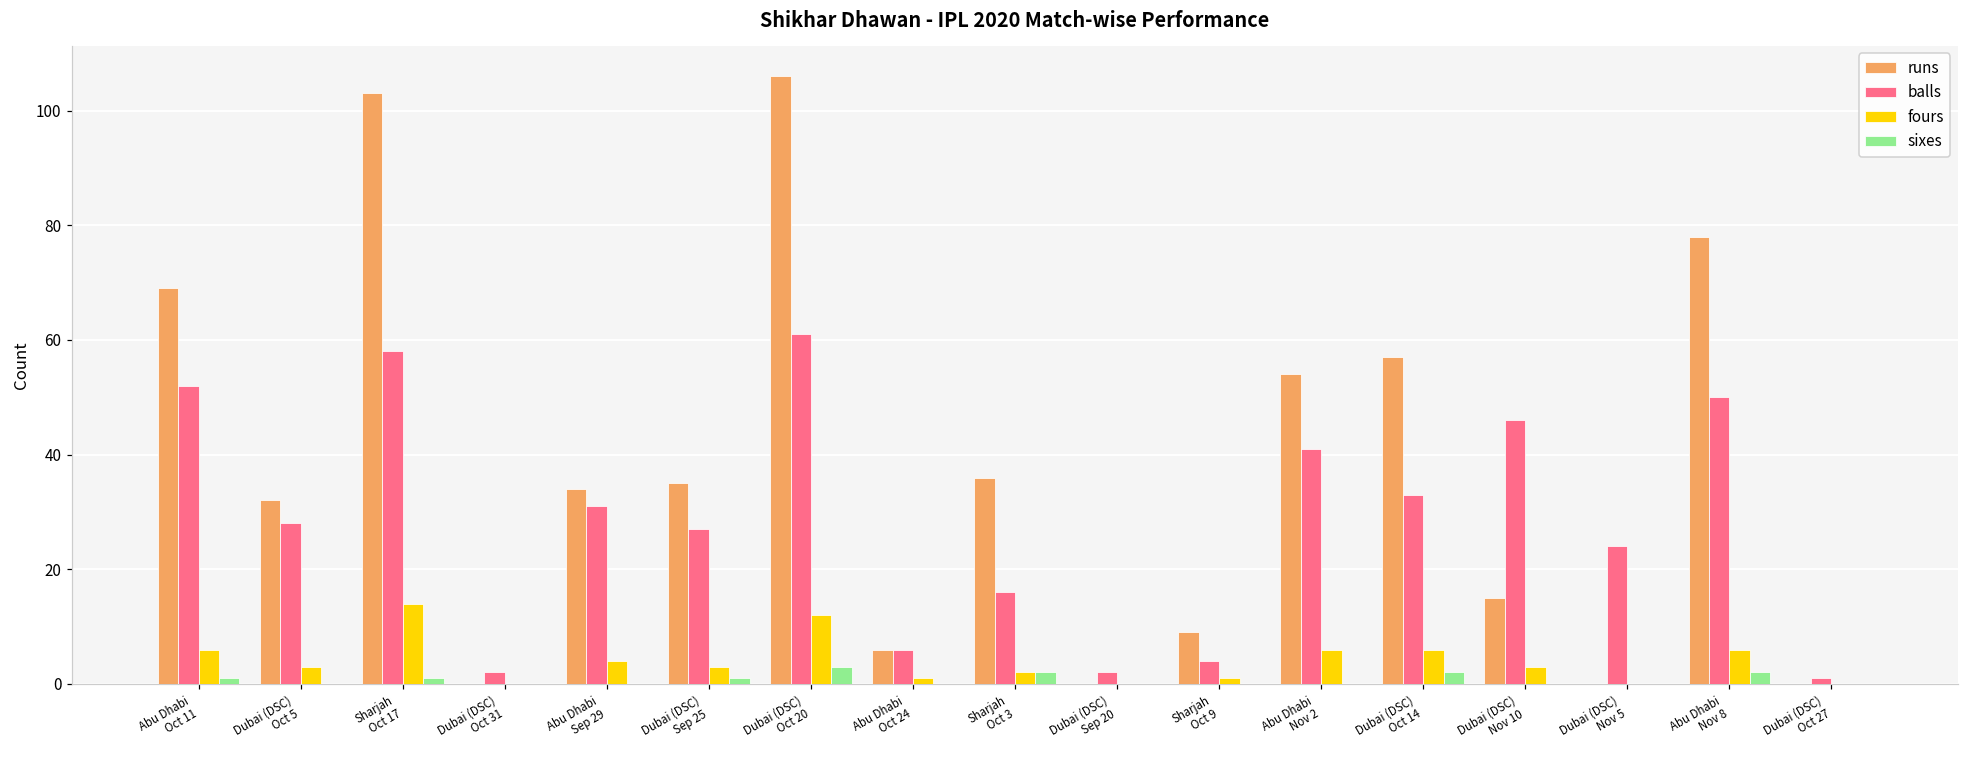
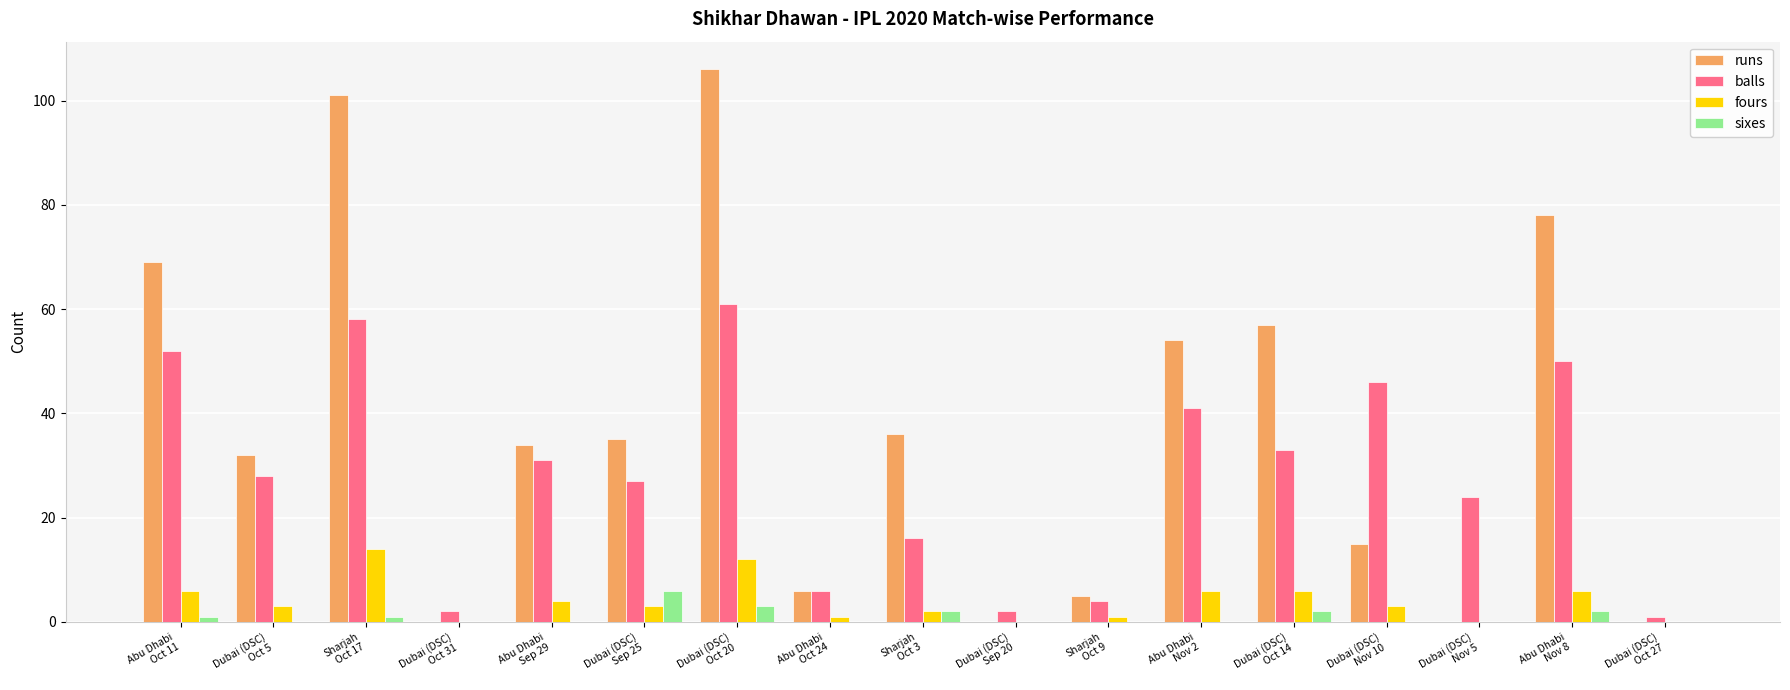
  {
    "runs": {
      "Abu Dhabi Oct 11": 69,
      "Dubai (DSC) Oct 5": 32,
-     "Sharjah Oct 17": 103,
+     "Sharjah Oct 17": 101,
      "Dubai (DSC) Oct 31": 0,
      "Abu Dhabi Sep 29": 34,
      "Dubai (DSC) Sep 25": 35,
      "Dubai (DSC) Oct 20": 106,
      "Abu Dhabi Oct 24": 6,
      "Sharjah Oct 3": 36,
      "Dubai (DSC) Sep 20": 0,
-     "Sharjah Oct 9": 9,
+     "Sharjah Oct 9": 5,
      "Abu Dhabi Nov 2": 54,
      "Dubai (DSC) Oct 14": 57,
      "Dubai (DSC) Nov 10": 15,
      "Dubai (DSC) Nov 5": 0,
      "Abu Dhabi Nov 8": 78,
      "Dubai (DSC) Oct 27": 0
    },
    "balls": {
      "Abu Dhabi Oct 11": 52,
      "Dubai (DSC) Oct 5": 28,
      "Sharjah Oct 17": 58,
      "Dubai (DSC) Oct 31": 2,
      "Abu Dhabi Sep 29": 31,
      "Dubai (DSC) Sep 25": 27,
      "Dubai (DSC) Oct 20": 61,
      "Abu Dhabi Oct 24": 6,
      "Sharjah Oct 3": 16,
      "Dubai (DSC) Sep 20": 2,
      "Sharjah Oct 9": 4,
      "Abu Dhabi Nov 2": 41,
      "Dubai (DSC) Oct 14": 33,
      "Dubai (DSC) Nov 10": 46,
      "Dubai (DSC) Nov 5": 24,
      "Abu Dhabi Nov 8": 50,
      "Dubai (DSC) Oct 27": 1
    },
    "fours": {
      "Abu Dhabi Oct 11": 6,
      "Dubai (DSC) Oct 5": 3,
      "Sharjah Oct 17": 14,
      "Dubai (DSC) Oct 31": 0,
      "Abu Dhabi Sep 29": 4,
      "Dubai (DSC) Sep 25": 3,
      "Dubai (DSC) Oct 20": 12,
      "Abu Dhabi Oct 24": 1,
      "Sharjah Oct 3": 2,
      "Dubai (DSC) Sep 20": 0,
      "Sharjah Oct 9": 1,
      "Abu Dhabi Nov 2": 6,
      "Dubai (DSC) Oct 14": 6,
      "Dubai (DSC) Nov 10": 3,
      "Dubai (DSC) Nov 5": 0,
      "Abu Dhabi Nov 8": 6,
      "Dubai (DSC) Oct 27": 0
    },
    "sixes": {
      "Abu Dhabi Oct 11": 1,
      "Dubai (DSC) Oct 5": 0,
      "Sharjah Oct 17": 1,
      "Dubai (DSC) Oct 31": 0,
      "Abu Dhabi Sep 29": 0,
-     "Dubai (DSC) Sep 25": 1,
+     "Dubai (DSC) Sep 25": 6,
      "Dubai (DSC) Oct 20": 3,
      "Abu Dhabi Oct 24": 0,
      "Sharjah Oct 3": 2,
      "Dubai (DSC) Sep 20": 0,
      "Sharjah Oct 9": 0,
      "Abu Dhabi Nov 2": 0,
      "Dubai (DSC) Oct 14": 2,
      "Dubai (DSC) Nov 10": 0,
      "Dubai (DSC) Nov 5": 0,
      "Abu Dhabi Nov 8": 2,
      "Dubai (DSC) Oct 27": 0
    }
  }
